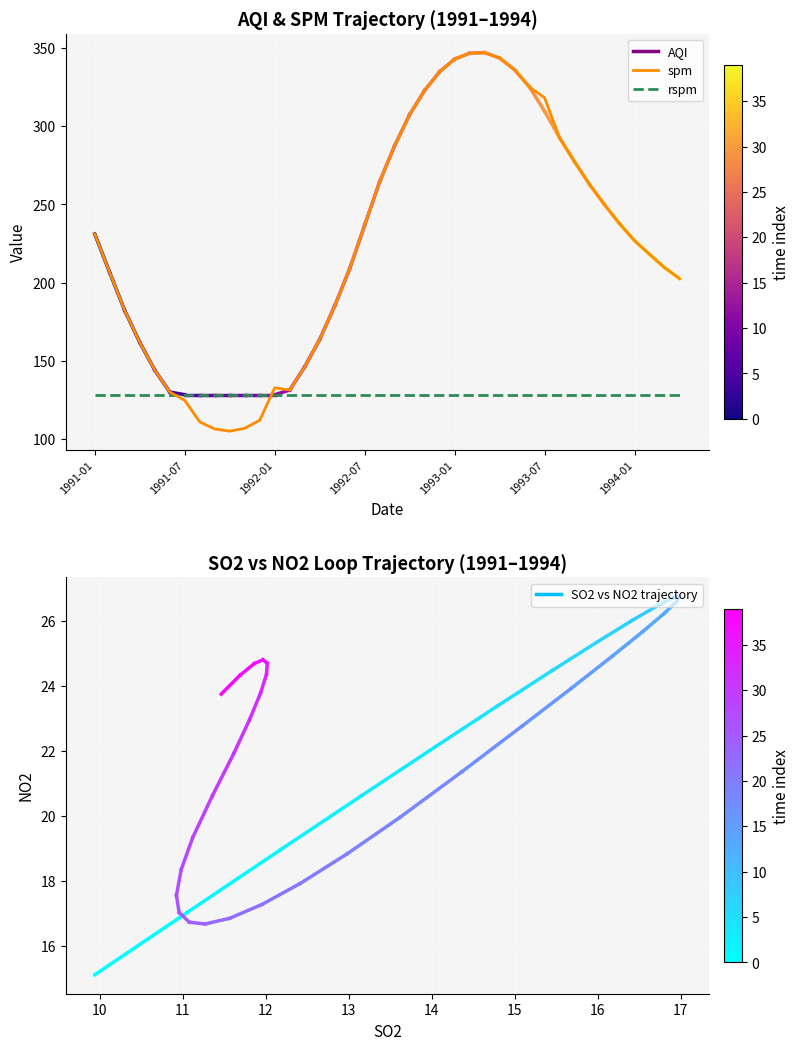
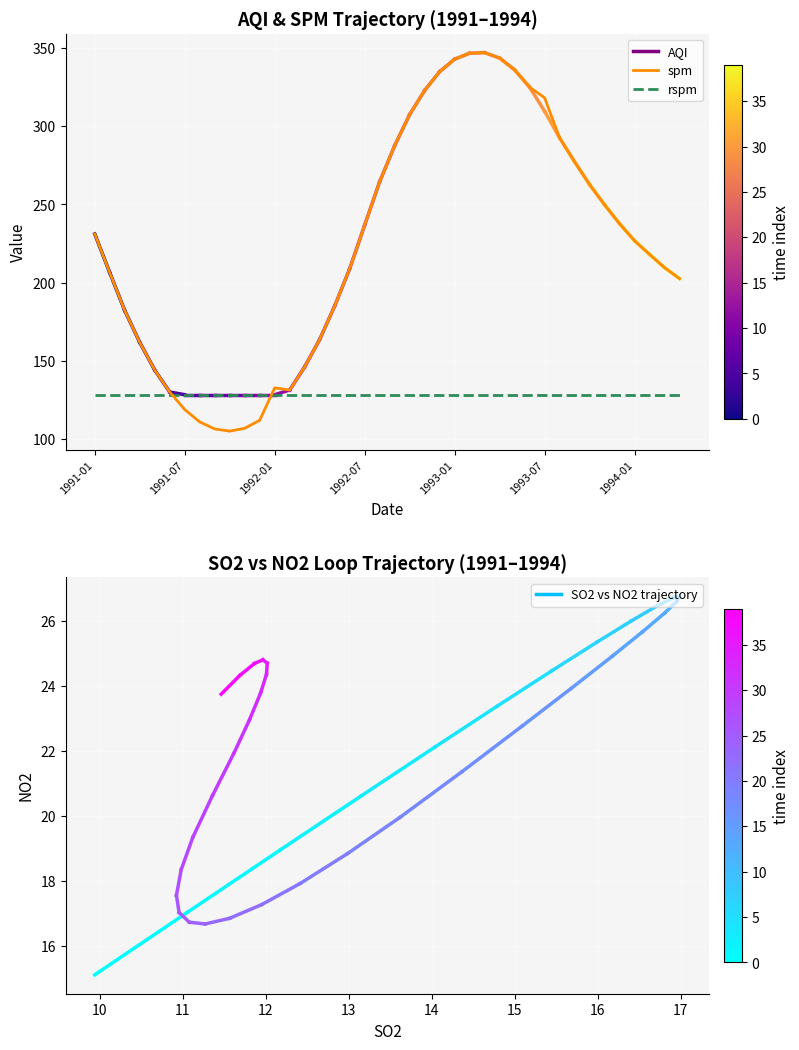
  {
    "AQI & SPM Trajectory (1991–1994)": {
      "spm": {
-       "1991-07": 125,
+       "1991-07": 119,
        "1992-01": 133,
        "1993-07": 318
      },
      "rspm": {
        "1991-01": 128,
        "1992-07": 128,
        "1993-01": 128,
        "1993-07": 128,
        "1994-01": 128
      }
    }
  }
